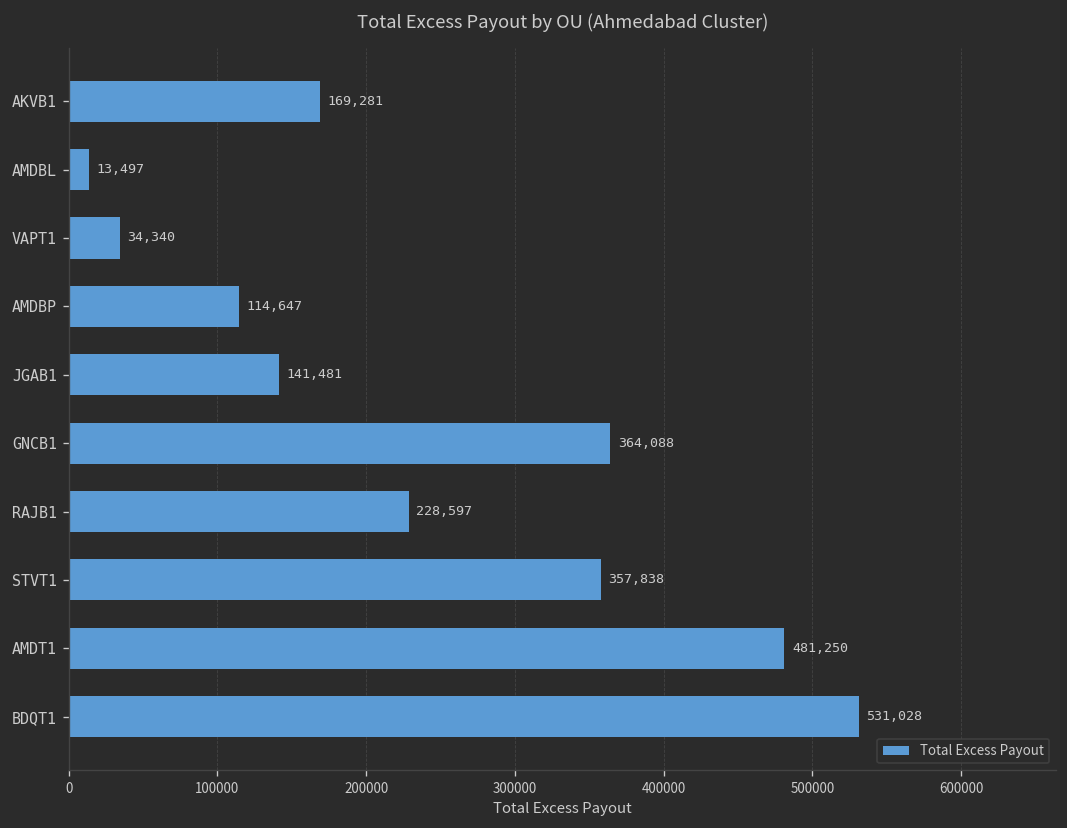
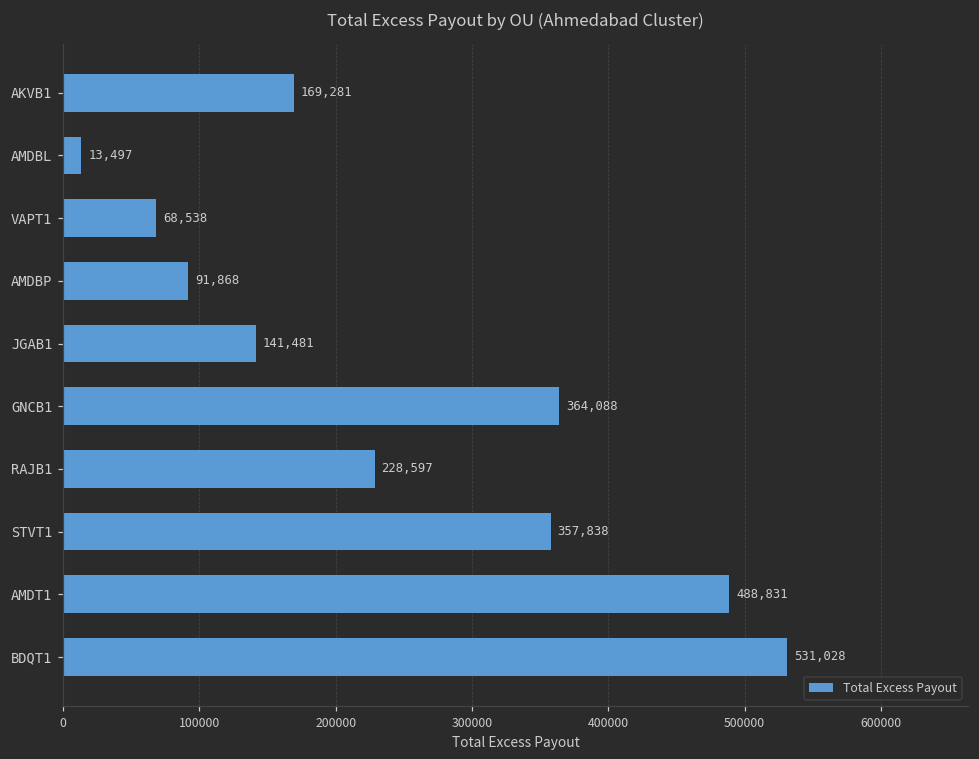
  {
    "AKVB1": "169,281",
    "AMDBL": "13,497",
-   "VAPT1": "34,340",
-   "AMDBP": "114,647",
+   "VAPT1": "68,538",
+   "AMDBP": "91,868",
    "JGAB1": "141,481",
    "GNCB1": "364,088",
    "RAJB1": "228,597",
    "STVT1": "357,838",
-   "AMDT1": "481,250",
+   "AMDT1": "488,831",
    "BDQT1": "531,028"
  }
